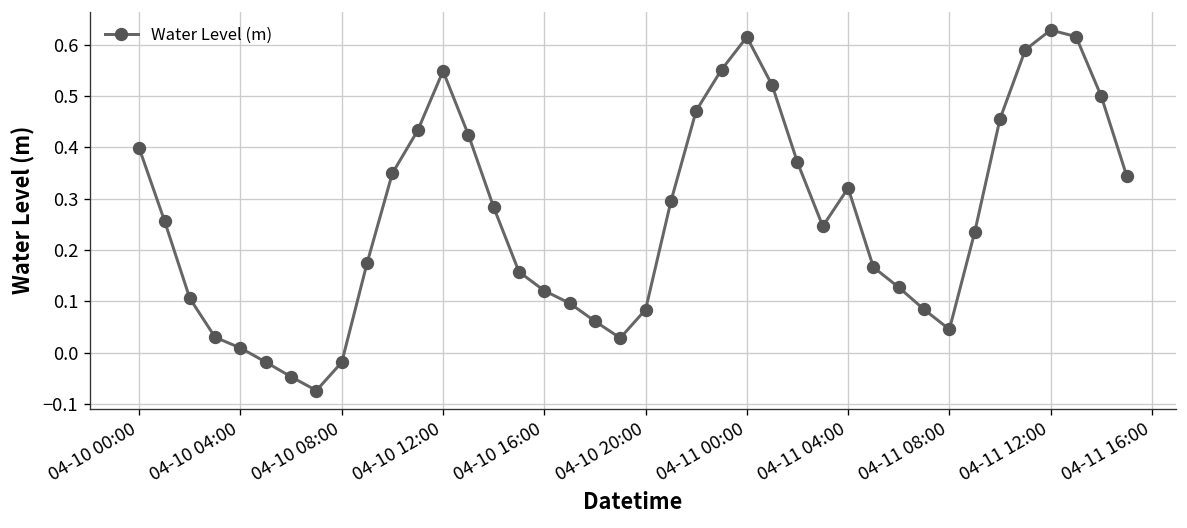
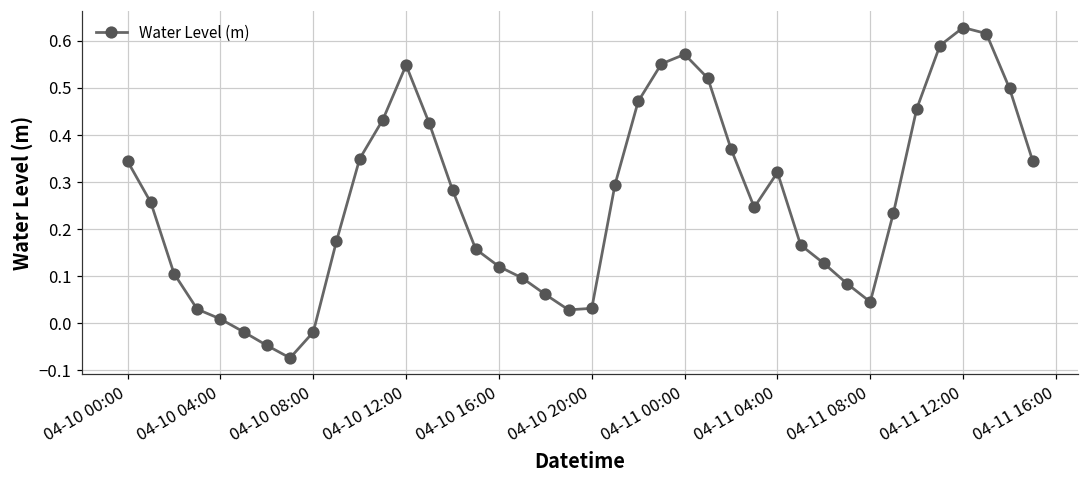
  {
-   "04-10 00:00": 0.40,
+   "04-10 00:00": 0.34,
    "04-10 04:00": 0.01,
    "04-10 08:00": -0.02,
    "04-10 12:00": 0.55,
    "04-10 16:00": 0.12,
-   "04-10 20:00": 0.08,
-   "04-11 00:00": 0.61,
+   "04-10 20:00": 0.03,
+   "04-11 00:00": 0.57,
    "04-11 04:00": 0.32,
    "04-11 08:00": 0.05,
    "04-11 12:00": 0.63
  }
